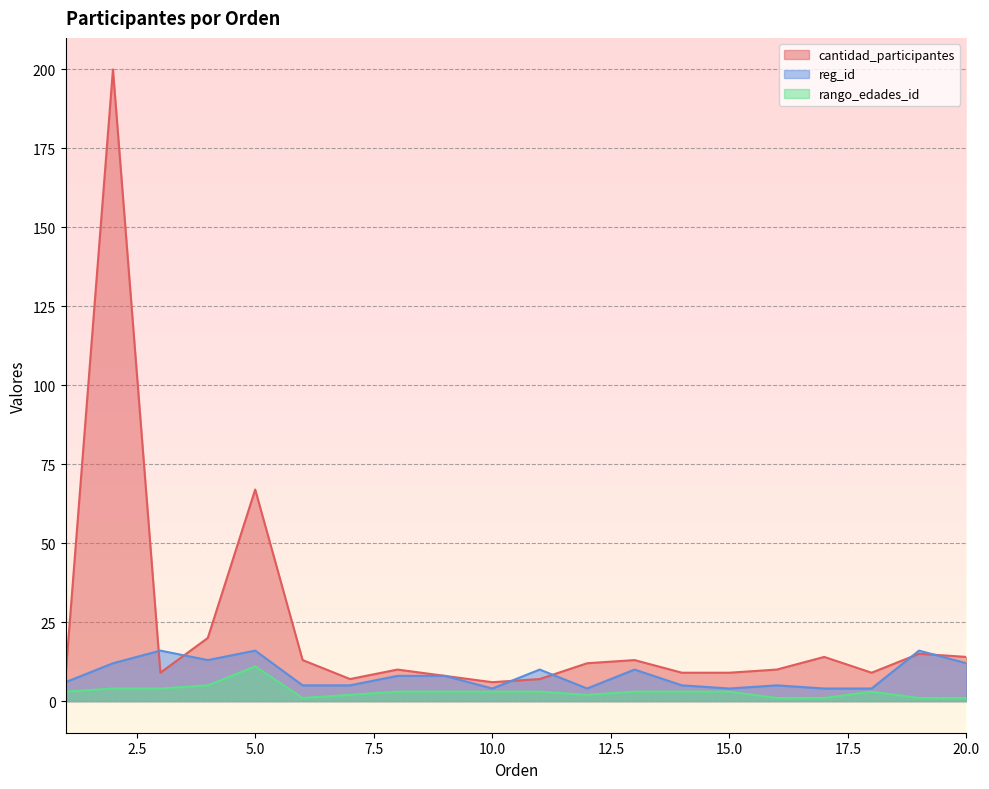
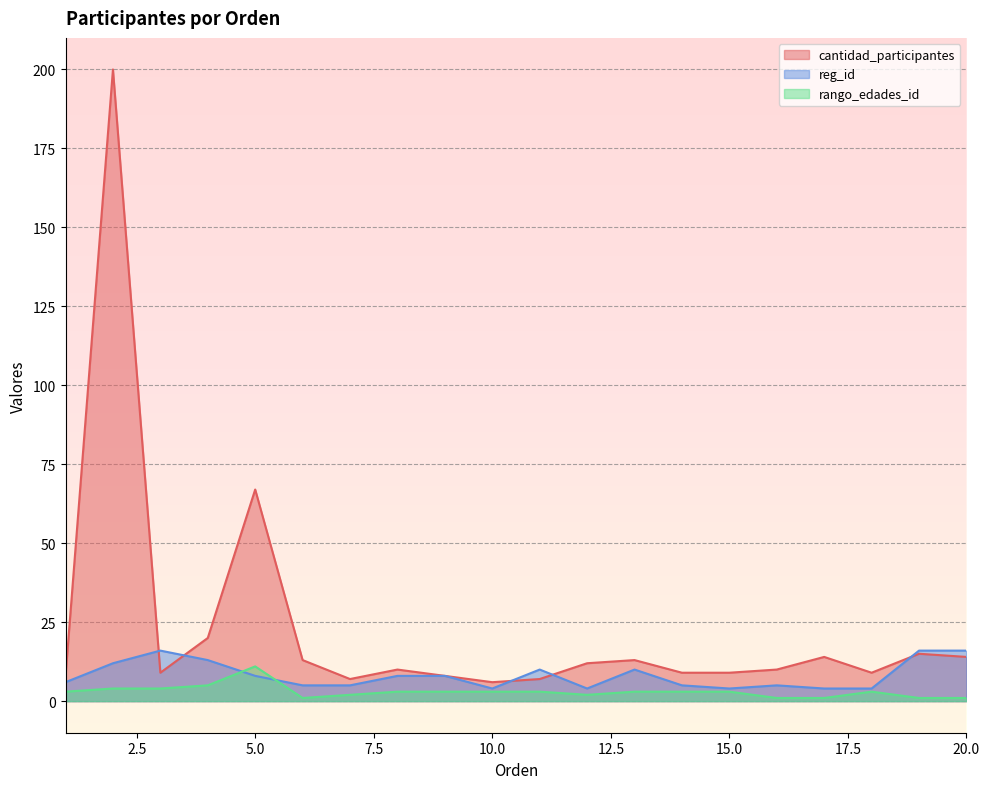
  {
    "cantidad_participantes": {
      "5.0": 67,
      "10.0": 6,
      "15.0": 9,
      "20.0": 14
    },
    "reg_id": {
-     "5.0": 16,
+     "5.0": 8,
      "10.0": 4,
      "15.0": 4,
-     "20.0": 12
+     "20.0": 16
    },
    "rango_edades_id": {
      "5.0": 11,
      "10.0": 3,
      "15.0": 3,
      "20.0": 1
    }
  }
